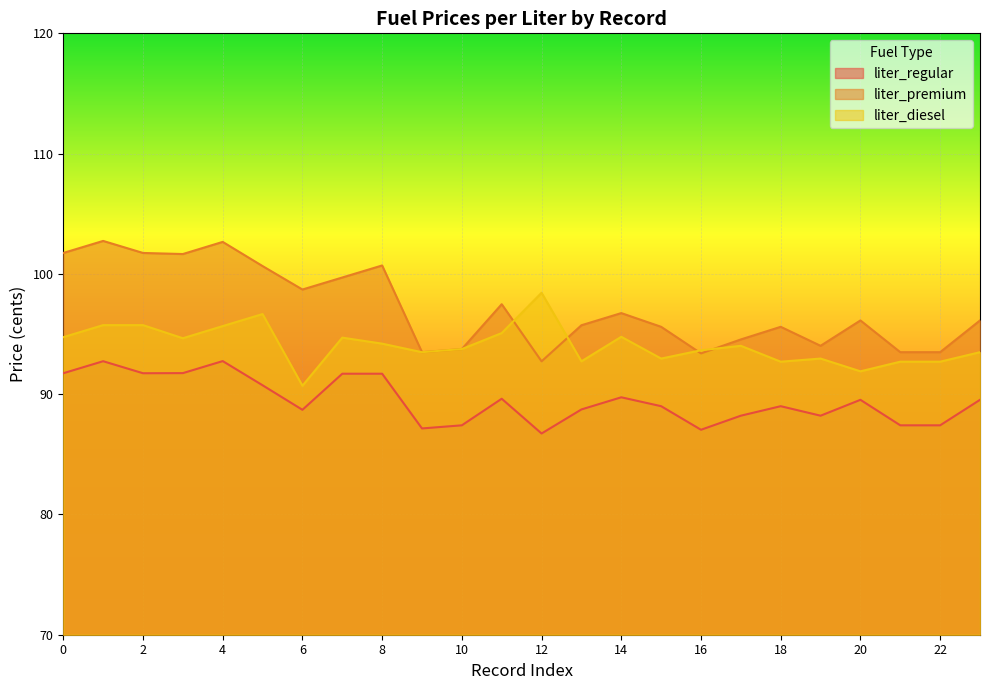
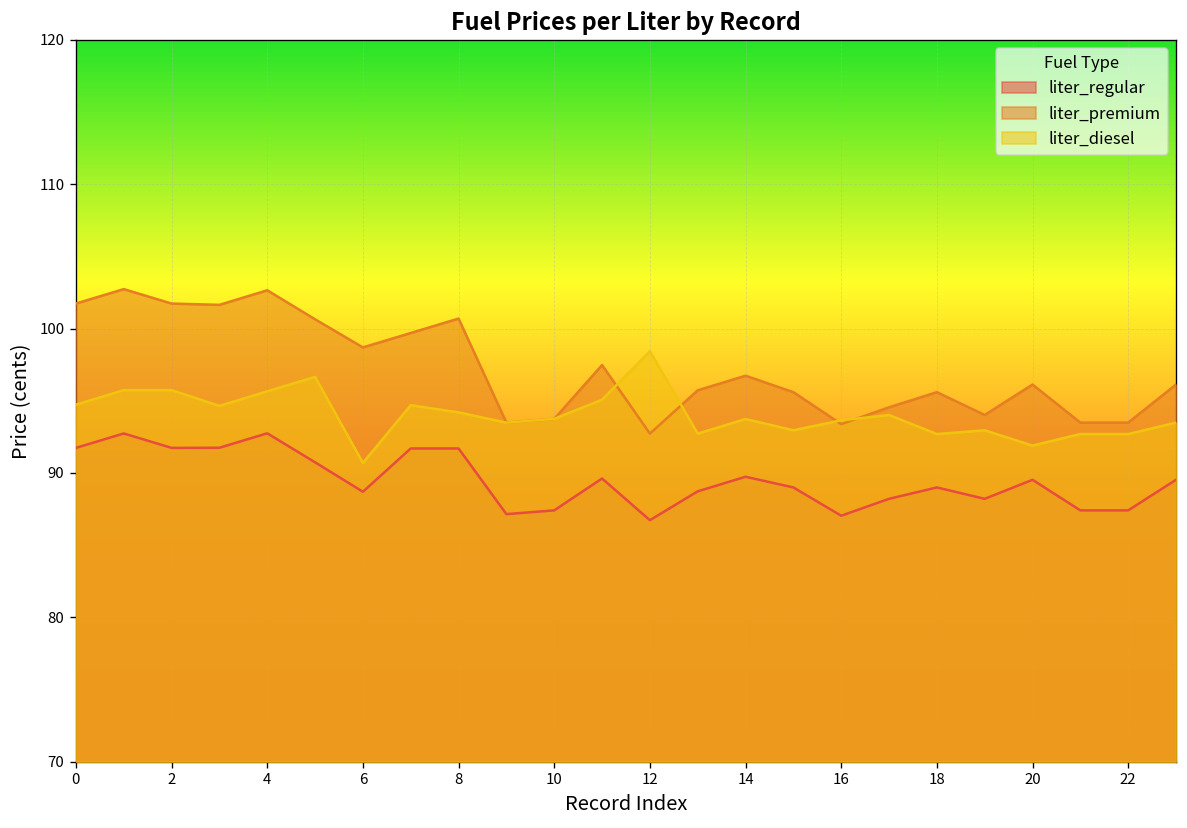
  {
    "liter_diesel": {
      "0": 94.7,
      "2": 95.7,
      "4": 95.7,
      "6": 90.7,
      "8": 94.2,
      "12": 98.4,
-     "14": 94.8,
+     "14": 93.7,
      "16": 93.7,
      "18": 92.7,
      "20": 91.9,
      "22": 92.7
    }
  }
